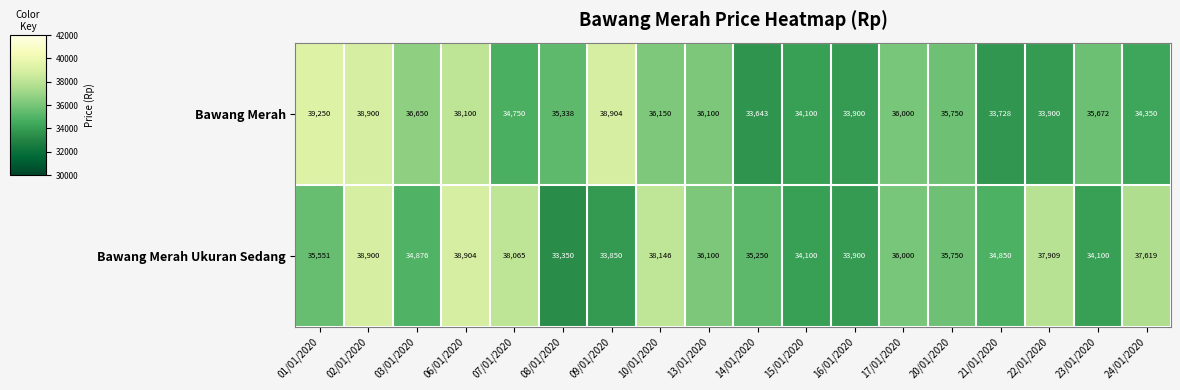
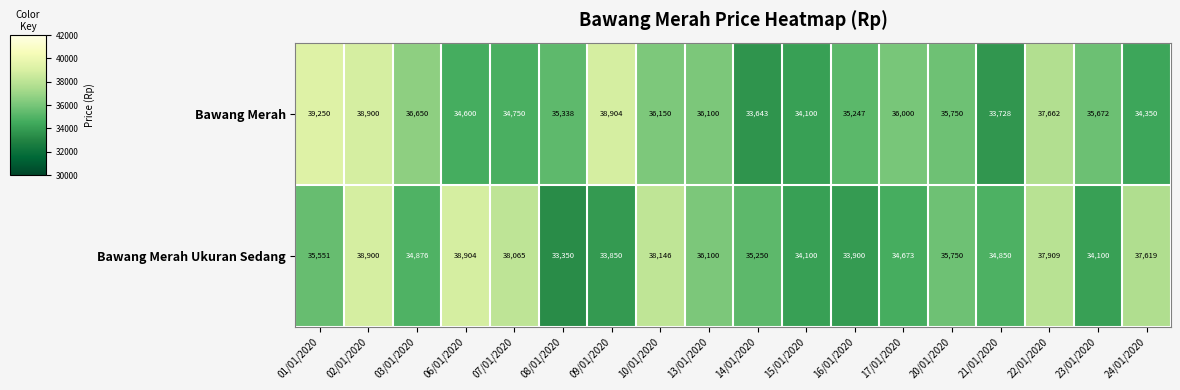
  {
    "Bawang Merah": {
      "01/01/2020": "39,250",
      "02/01/2020": "38,900",
      "03/01/2020": "36,650",
-     "06/01/2020": "38,100",
+     "06/01/2020": "34,600",
      "07/01/2020": "34,750",
      "08/01/2020": "35,338",
      "09/01/2020": "38,904",
      "10/01/2020": "36,150",
      "13/01/2020": "36,100",
      "14/01/2020": "33,643",
      "15/01/2020": "34,100",
-     "16/01/2020": "33,900",
+     "16/01/2020": "35,247",
      "17/01/2020": "36,000",
      "20/01/2020": "35,750",
      "21/01/2020": "33,728",
-     "22/01/2020": "33,900",
+     "22/01/2020": "37,662",
      "23/01/2020": "35,672",
      "24/01/2020": "34,350"
    },
    "Bawang Merah Ukuran Sedang": {
      "01/01/2020": "35,551",
      "02/01/2020": "38,900",
      "03/01/2020": "34,876",
      "06/01/2020": "38,904",
      "07/01/2020": "38,065",
      "08/01/2020": "33,350",
      "09/01/2020": "33,850",
      "10/01/2020": "38,146",
      "13/01/2020": "36,100",
      "14/01/2020": "35,250",
      "15/01/2020": "34,100",
      "16/01/2020": "33,900",
-     "17/01/2020": "36,000",
+     "17/01/2020": "34,673",
      "20/01/2020": "35,750",
      "21/01/2020": "34,850",
      "22/01/2020": "37,909",
      "23/01/2020": "34,100",
      "24/01/2020": "37,619"
    }
  }
